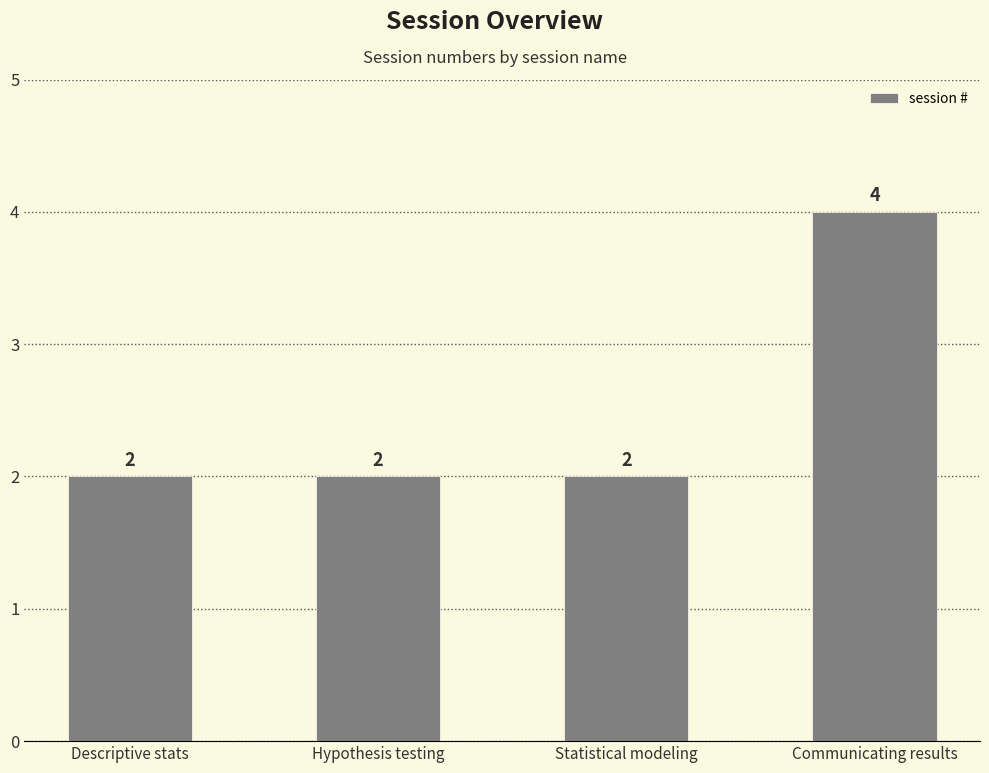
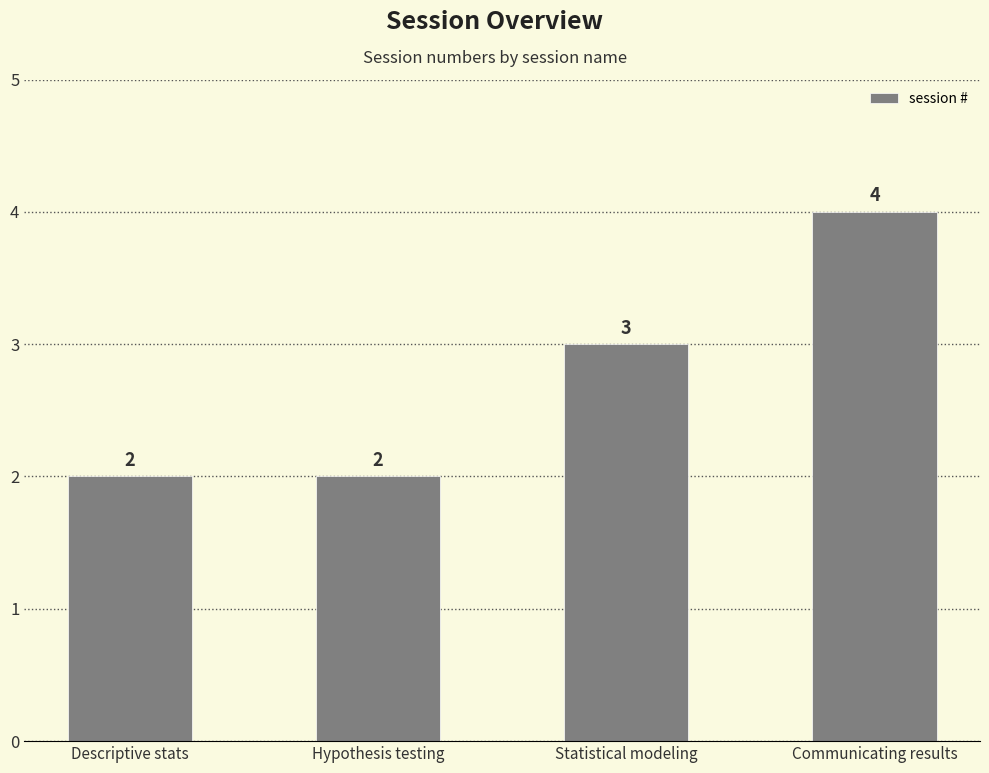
  {
    "Descriptive stats": 2,
    "Hypothesis testing": 2,
-   "Statistical modeling": 2,
+   "Statistical modeling": 3,
    "Communicating results": 4
  }
